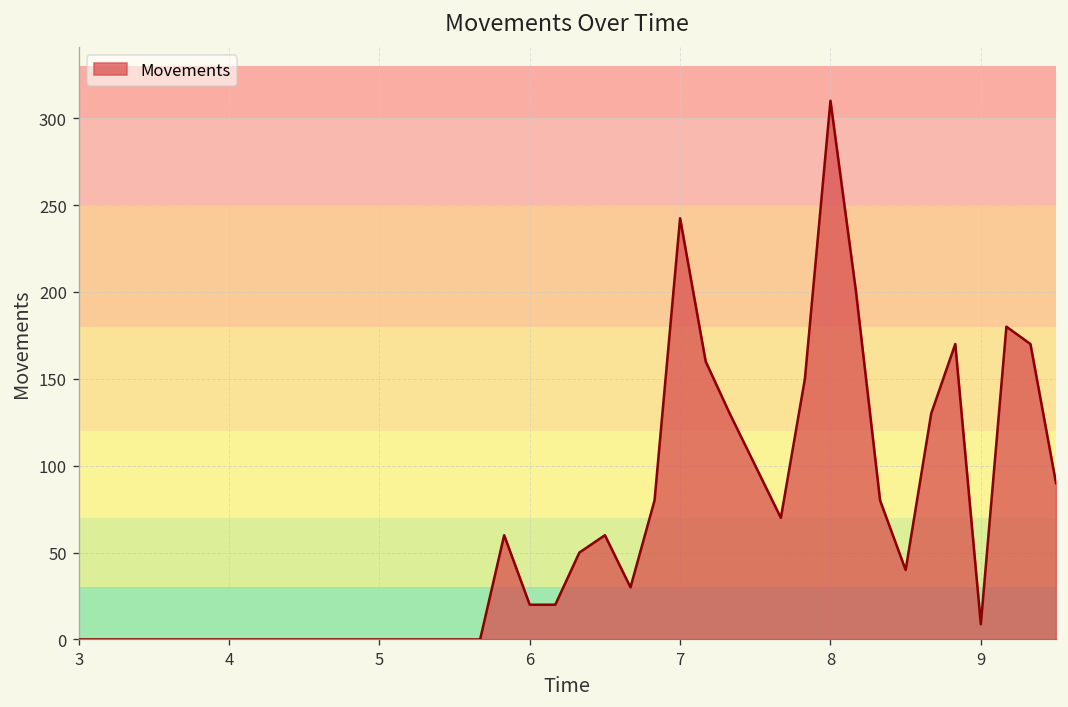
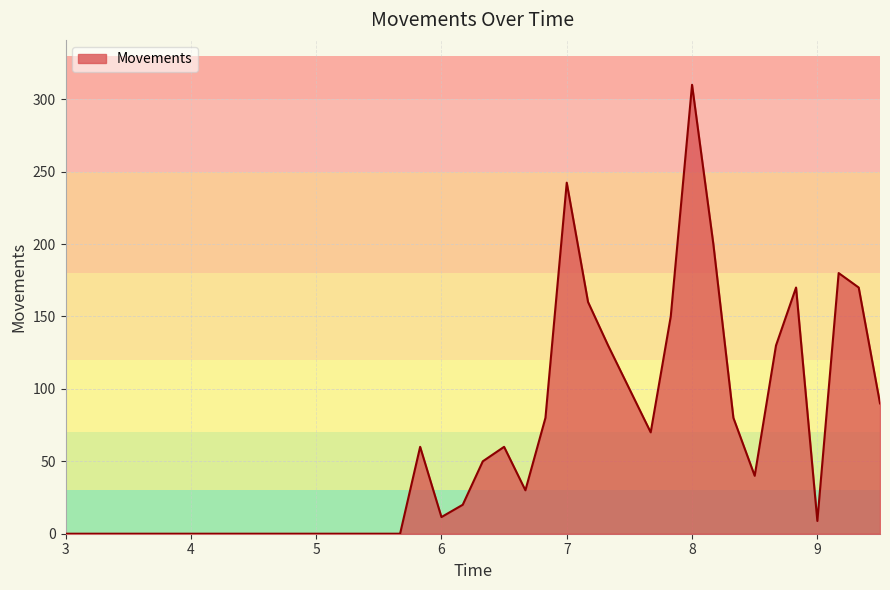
  {
    "3": 0,
    "4": 0,
    "5": 0,
-   "6": 20,
+   "6": 12,
    "7": 242,
    "8": 310,
    "9": 9
  }
